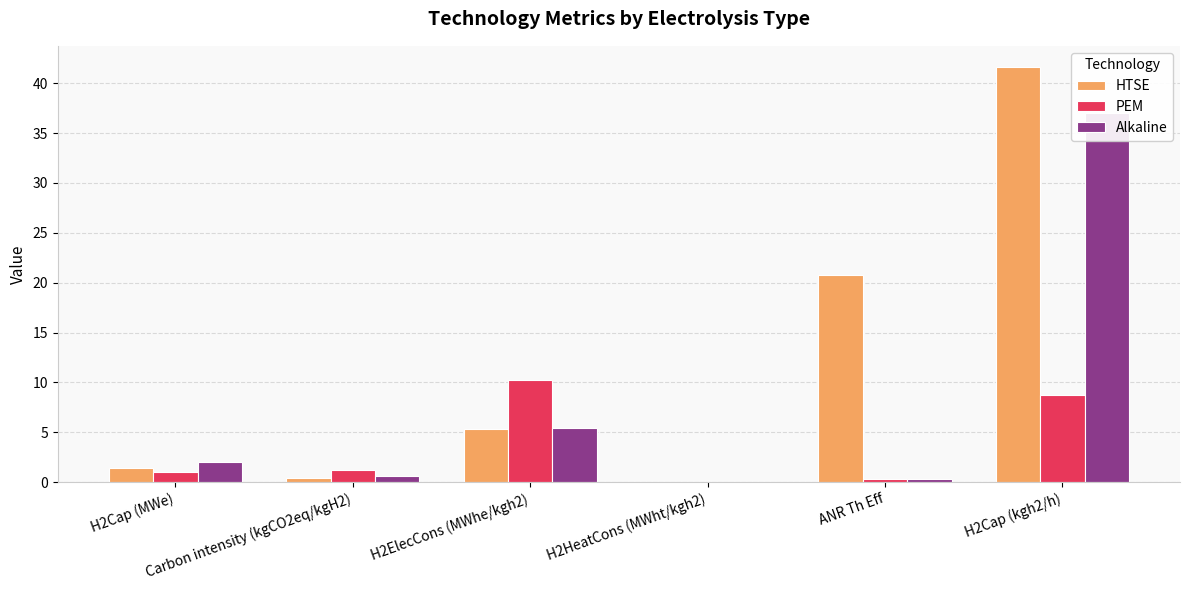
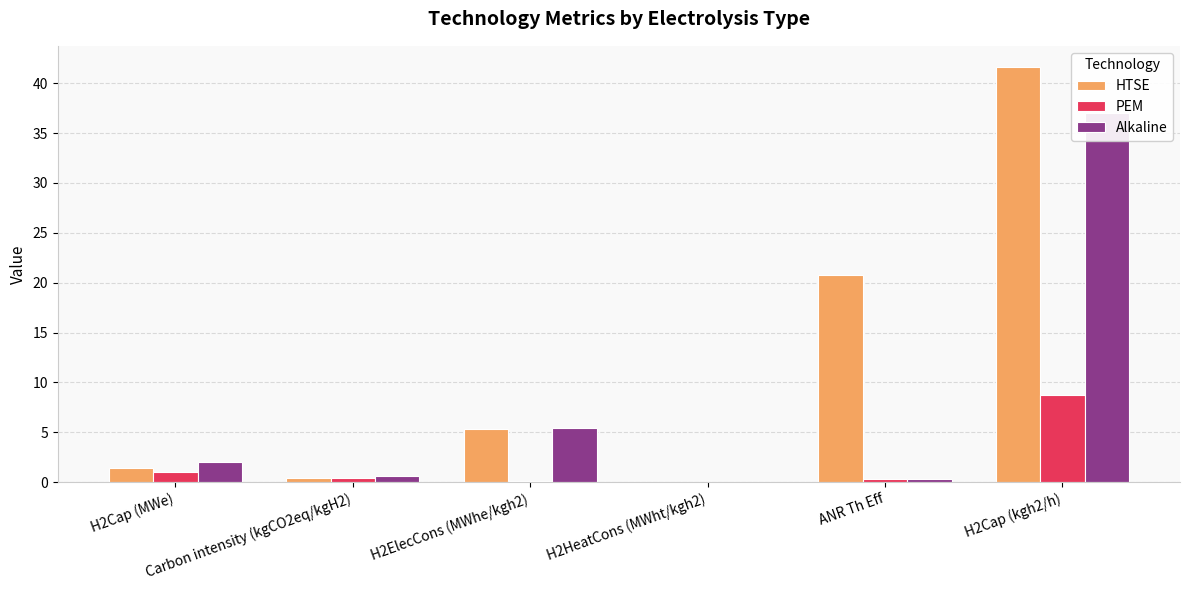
  {
    "HTSE": {
      "H2Cap (MWe)": 1,
      "Carbon intensity (kgCO2eq/kgH2)": 0,
      "H2ElecCons (MWhe/kgh2)": 5,
      "ANR Th Eff": 21,
      "H2Cap (kgh2/h)": 42
    },
    "PEM": {
      "H2Cap (MWe)": 1,
-     "Carbon intensity (kgCO2eq/kgH2)": 1,
-     "H2ElecCons (MWhe/kgh2)": 10,
+     "Carbon intensity (kgCO2eq/kgH2)": 0,
+     "H2ElecCons (MWhe/kgh2)": 0,
      "H2HeatCons (MWht/kgh2)": 0,
      "ANR Th Eff": 0,
      "H2Cap (kgh2/h)": 9
    },
    "Alkaline": {
      "H2Cap (MWe)": 2,
      "Carbon intensity (kgCO2eq/kgH2)": 1,
      "H2ElecCons (MWhe/kgh2)": 5,
      "H2HeatCons (MWht/kgh2)": 0,
      "ANR Th Eff": 0
    }
  }
